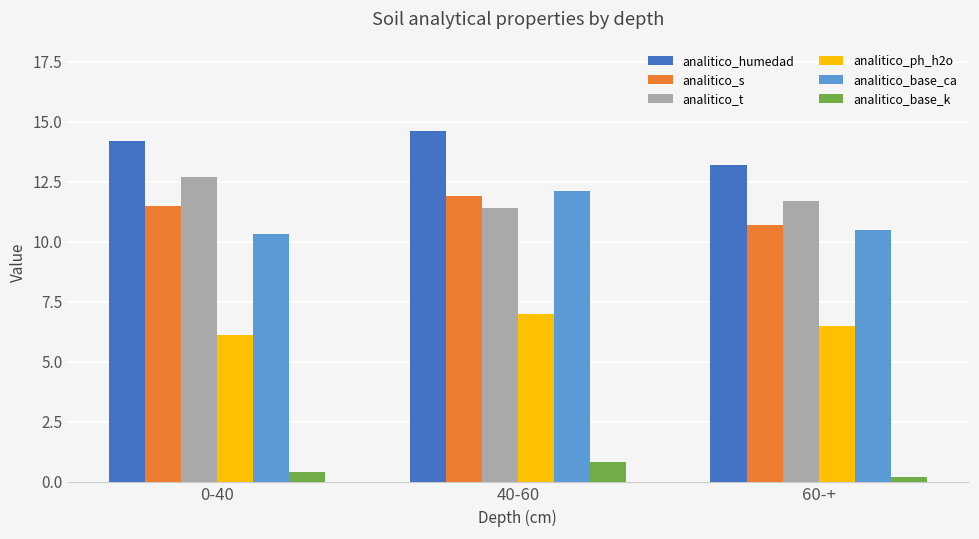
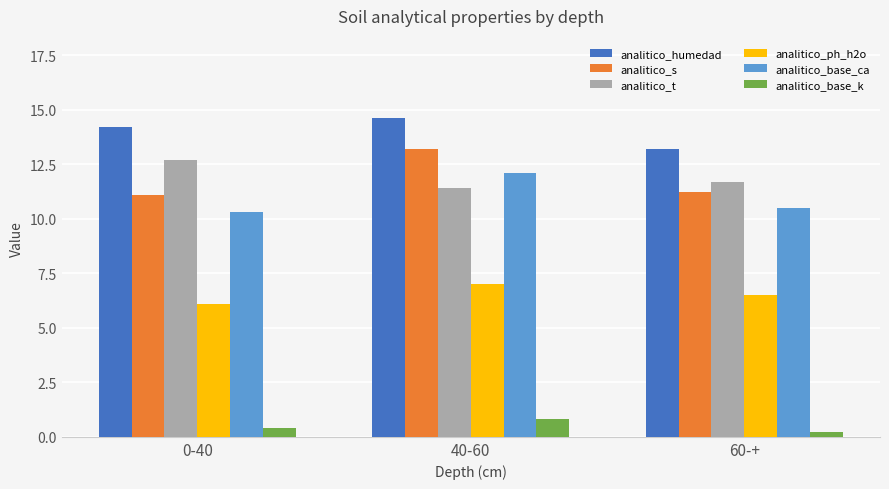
  {
    "analitico_s": {
-     "0-40": 11.5,
-     "40-60": 11.9,
-     "60-+": 10.7
+     "0-40": 11.1,
+     "40-60": 13.2,
+     "60-+": 11.2
    },
    "analitico_t": {
      "0-40": 12.7,
      "40-60": 11.4,
      "60-+": 11.7
    },
    "analitico_ph_h2o": {
      "0-40": 6.1,
      "40-60": 7.0,
      "60-+": 6.5
    },
    "analitico_base_k": {
      "0-40": 0.4,
      "40-60": 0.8,
      "60-+": 0.2
    }
  }
